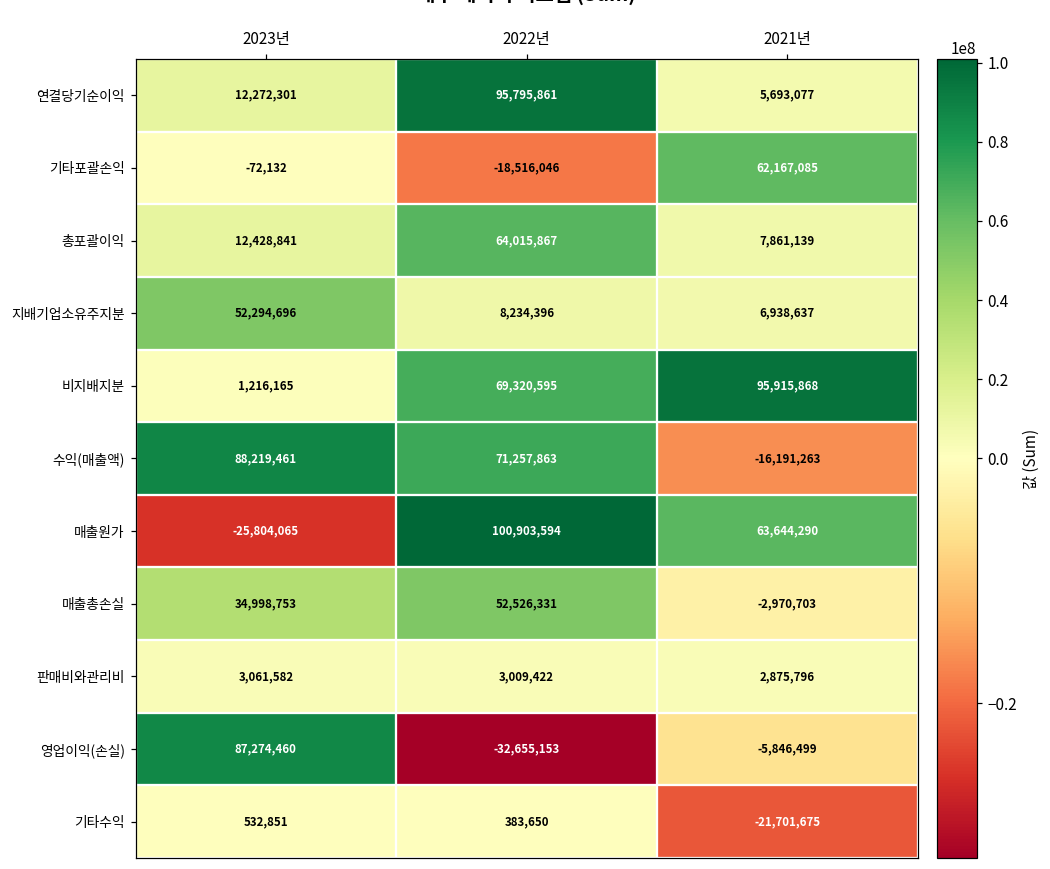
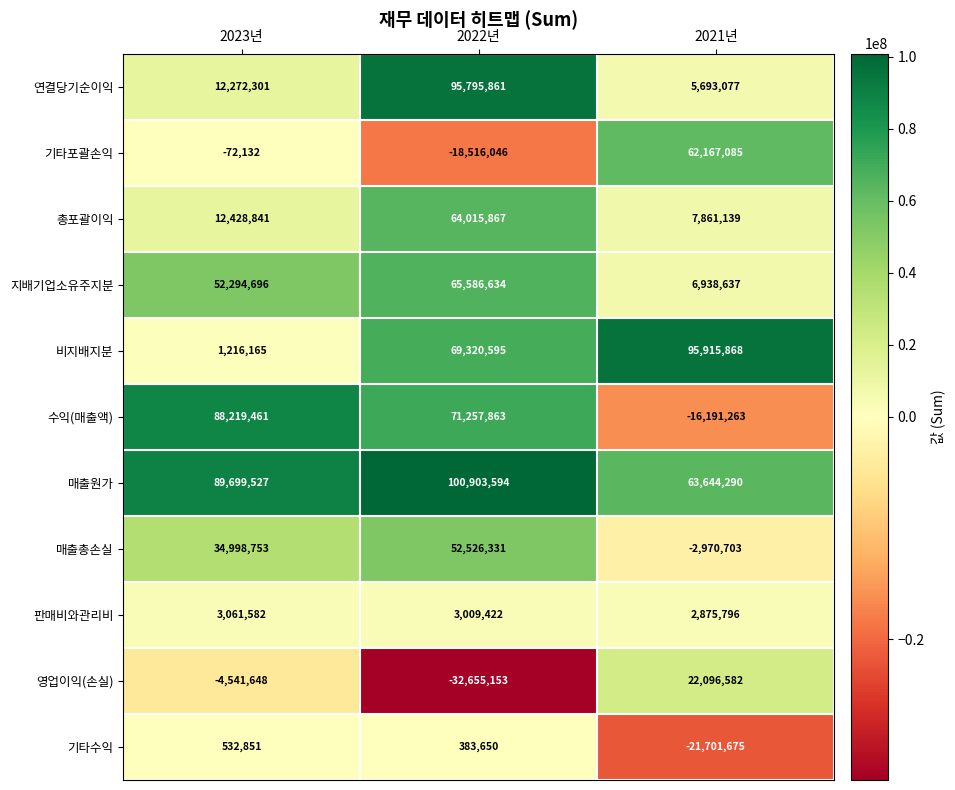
  {
    "연결당기순이익": {
      "2023년": "12,272,301",
      "2022년": "95,795,861",
      "2021년": "5,693,077"
    },
    "기타포괄손익": {
      "2023년": "-72,132",
      "2022년": "-18,516,046",
      "2021년": "62,167,085"
    },
    "총포괄이익": {
      "2023년": "12,428,841",
      "2022년": "64,015,867",
      "2021년": "7,861,139"
    },
    "지배기업소유주지분": {
      "2023년": "52,294,696",
-     "2022년": "8,234,396",
+     "2022년": "65,586,634",
      "2021년": "6,938,637"
    },
    "비지배지분": {
      "2023년": "1,216,165",
      "2022년": "69,320,595",
      "2021년": "95,915,868"
    },
    "수익(매출액)": {
      "2023년": "88,219,461",
      "2022년": "71,257,863",
      "2021년": "-16,191,263"
    },
    "매출원가": {
-     "2023년": "-25,804,065",
+     "2023년": "89,699,527",
      "2022년": "100,903,594",
      "2021년": "63,644,290"
    },
    "매출총손실": {
      "2023년": "34,998,753",
      "2022년": "52,526,331",
      "2021년": "-2,970,703"
    },
    "판매비와관리비": {
      "2023년": "3,061,582",
      "2022년": "3,009,422",
      "2021년": "2,875,796"
    },
    "영업이익(손실)": {
-     "2023년": "87,274,460",
+     "2023년": "-4,541,648",
      "2022년": "-32,655,153",
-     "2021년": "-5,846,499"
+     "2021년": "22,096,582"
    },
    "기타수익": {
      "2023년": "532,851",
      "2022년": "383,650",
      "2021년": "-21,701,675"
    }
  }
